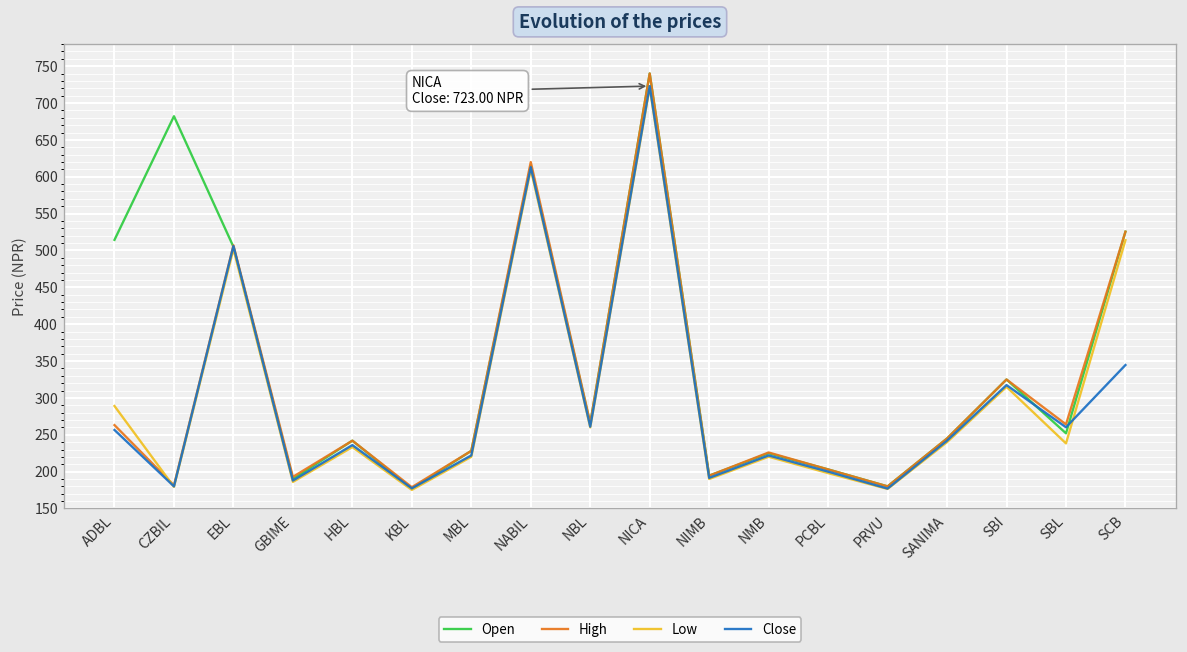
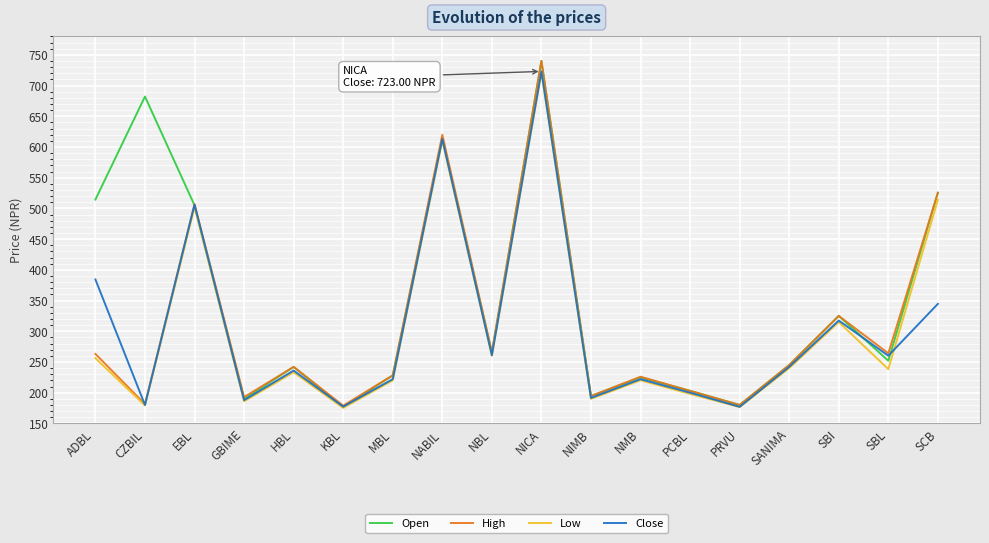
  {
    "Open": {
      "ADBL": 510,
      "CZBIL": 680,
      "SBL": 250
    },
    "High": {
      "ADBL": 260,
      "NABIL": 620
    },
    "Low": {
-     "ADBL": 290,
+     "ADBL": 260,
      "SBL": 240,
      "SCB": 510
    },
    "Close": {
-     "ADBL": 260,
+     "ADBL": 380,
      "SCB": 340
    }
  }
